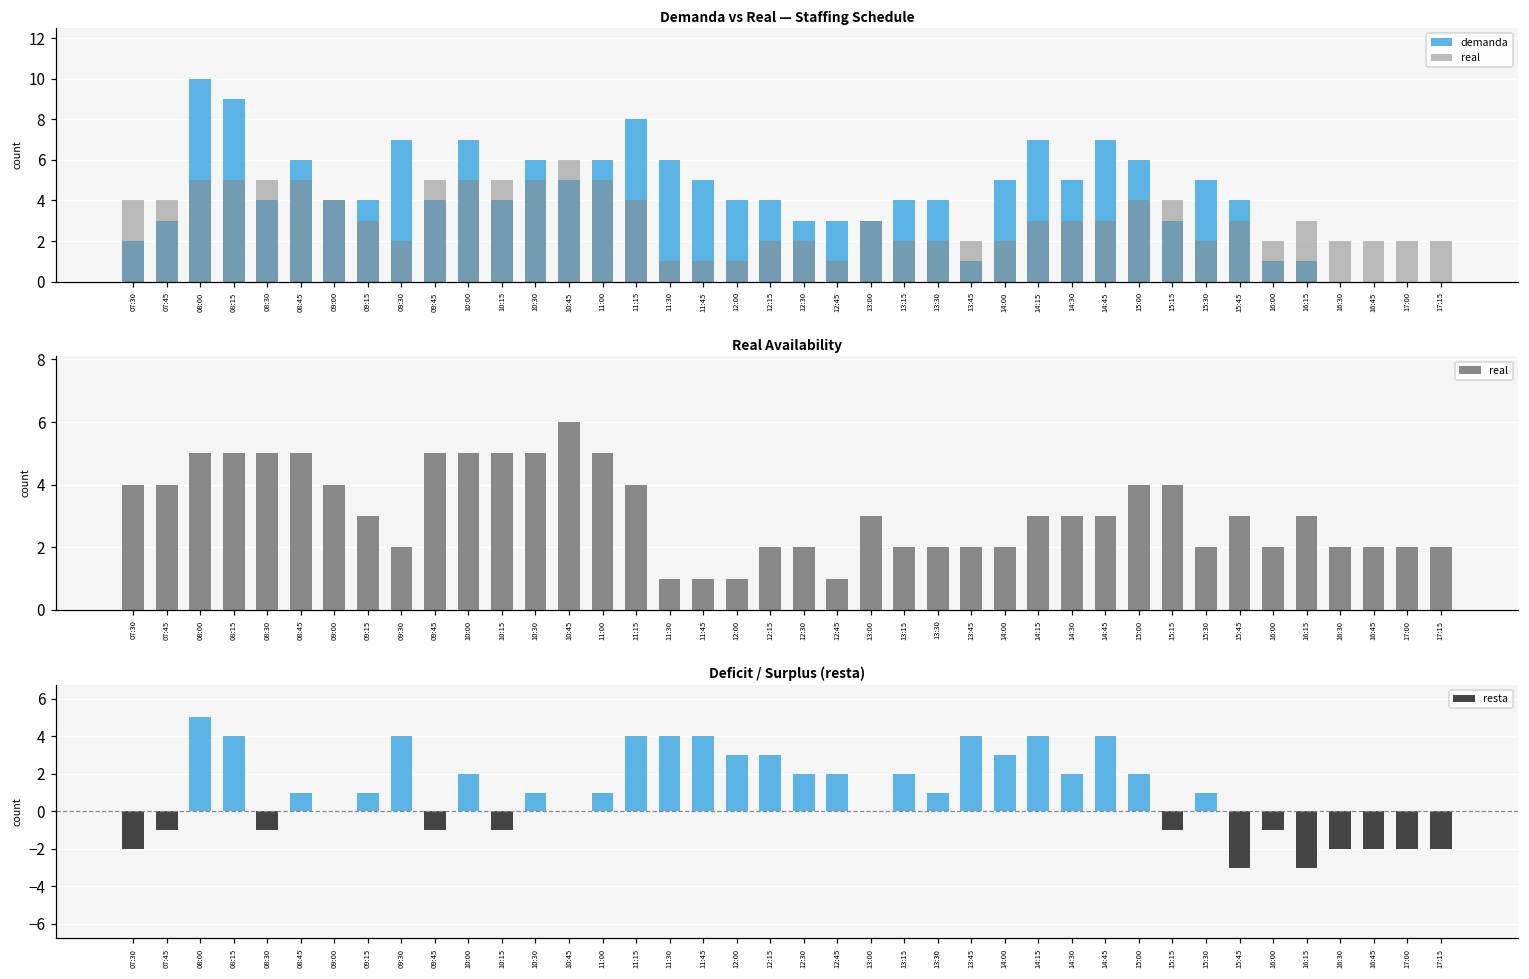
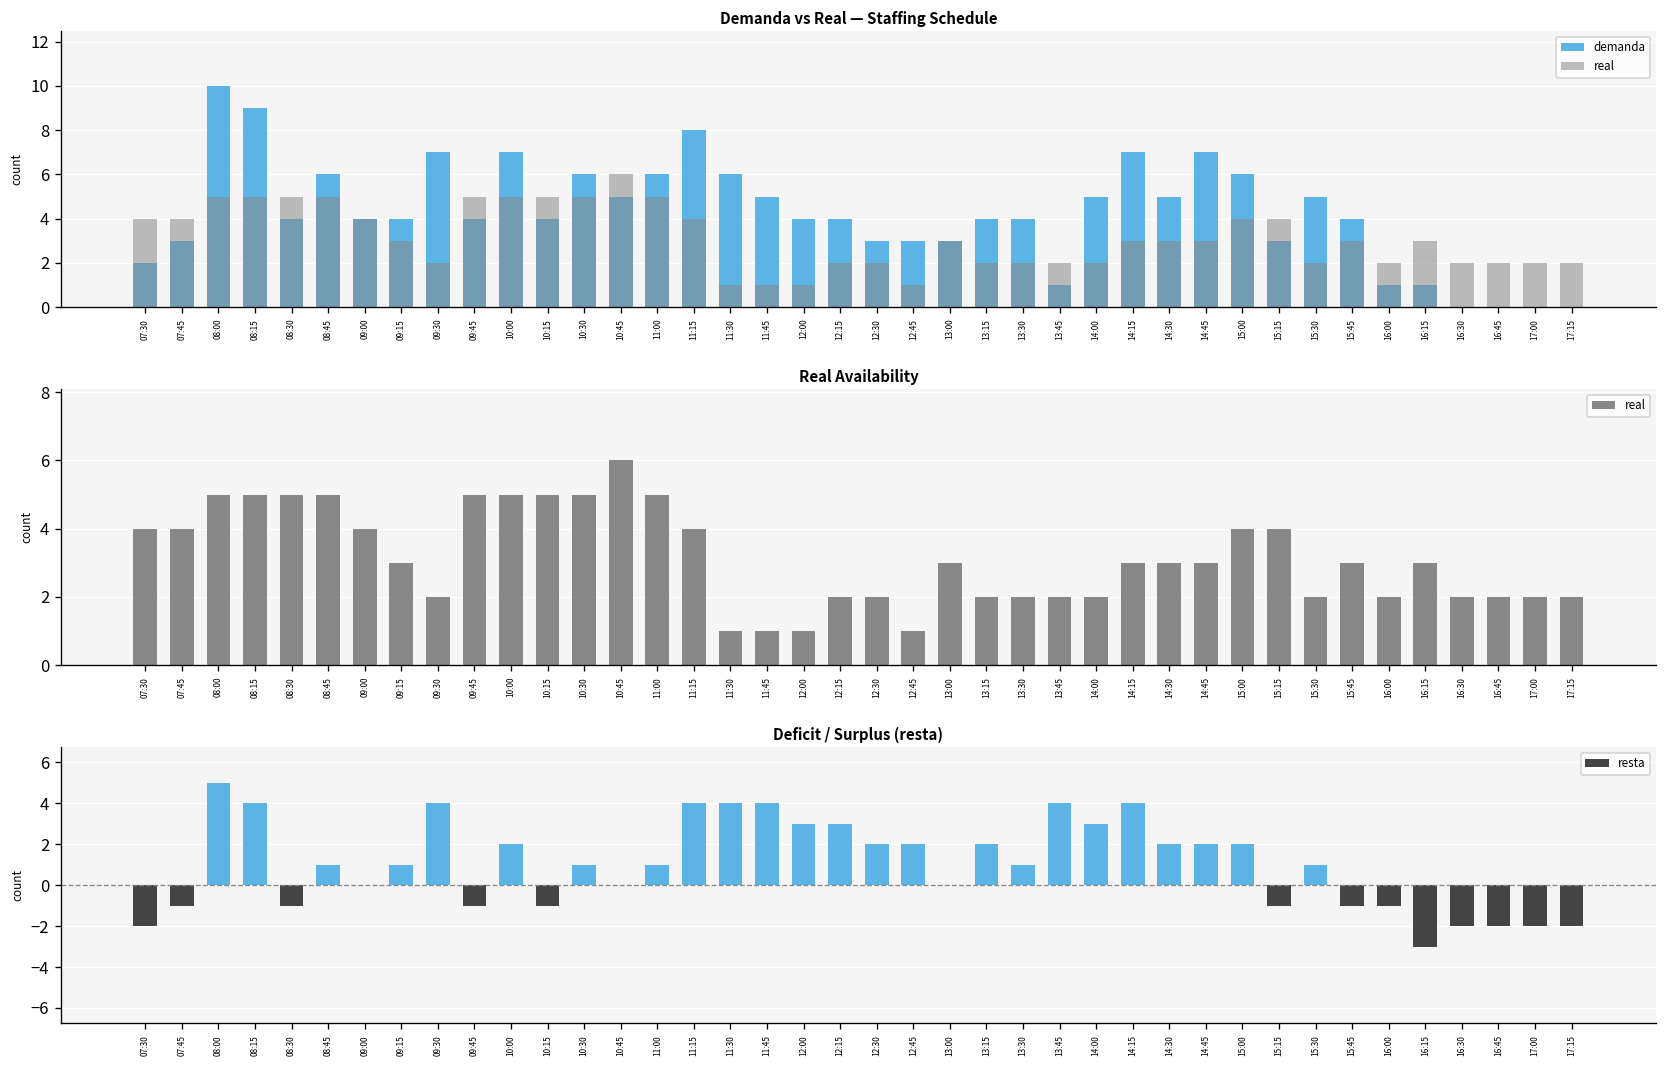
  {
    "Demanda vs Real — Staffing Schedule": {
      "demanda": {
        "08:00": 10.0,
        "08:15": 9.0,
        "08:45": 6.0,
        "09:00": 4.0,
        "09:15": 4.0,
        "09:30": 7.0,
        "10:00": 7.0,
        "10:30": 6.0,
        "11:00": 6.0,
        "11:15": 8.0,
        "11:30": 6.0,
        "11:45": 5.0,
        "12:00": 4.0,
        "12:15": 4.0,
        "12:30": 3.0,
        "12:45": 3.0,
        "13:00": 3.0,
        "13:15": 4.0,
        "13:30": 4.0,
        "14:00": 5.0,
        "14:15": 7.0,
        "14:30": 5.0,
        "14:45": 7.0,
        "15:00": 6.0,
        "15:30": 5.0,
        "15:45": 4.0,
        "16:30": 0.0,
        "16:45": 0.0,
        "17:00": 0.0,
        "17:15": 0.0
      },
      "real": {
        "07:30": 4.0,
        "07:45": 4.0,
        "08:30": 5.0,
        "09:00": 4.0,
        "09:45": 5.0,
        "10:15": 5.0,
        "10:45": 6.0,
        "13:00": 3.0,
        "13:45": 2.0,
        "15:15": 4.0,
        "16:00": 2.0,
        "16:15": 3.0,
        "16:30": 2.0,
        "16:45": 2.0,
        "17:00": 2.0,
        "17:15": 2.0
      }
    },
    "Real Availability": {
      "07:30": 4.0,
      "07:45": 4.0,
      "08:00": 5.0,
      "08:15": 5.0,
      "08:30": 5.0,
      "08:45": 5.0,
      "09:00": 4.0,
      "09:15": 3.0,
      "09:30": 2.0,
      "09:45": 5.0,
      "10:00": 5.0,
      "10:15": 5.0,
      "10:30": 5.0,
      "10:45": 6.0,
      "11:00": 5.0,
      "11:15": 4.0,
      "11:30": 1.0,
      "11:45": 1.0,
      "12:00": 1.0,
      "12:15": 2.0,
      "12:30": 2.0,
      "12:45": 1.0,
      "13:00": 3.0,
      "13:15": 2.0,
      "13:30": 2.0,
      "13:45": 2.0,
      "14:00": 2.0,
      "14:15": 3.0,
      "14:30": 3.0,
      "14:45": 3.0,
      "15:00": 4.0,
      "15:15": 4.0,
      "15:30": 2.0,
      "15:45": 3.0,
      "16:00": 2.0,
      "16:15": 3.0,
      "16:30": 2.0,
      "16:45": 2.0,
      "17:00": 2.0,
      "17:15": 2.0
    },
    "Deficit / Surplus (resta)": {
      "07:30": -2,
      "07:45": -1,
      "08:00": 5,
      "08:15": 4,
      "08:30": -1,
      "08:45": 1,
      "09:00": 0,
      "09:15": 1,
      "09:30": 4,
      "09:45": -1,
      "10:00": 2,
      "10:15": -1,
      "10:30": 1,
      "10:45": 0,
      "11:00": 1,
      "11:15": 4,
      "11:30": 4,
      "11:45": 4,
      "12:00": 3,
      "12:15": 3,
      "12:30": 2,
      "12:45": 2,
      "13:00": 0,
      "13:15": 2,
      "13:30": 1,
      "13:45": 4,
      "14:00": 3,
      "14:15": 4,
      "14:30": 2,
-     "14:45": 4,
+     "14:45": 2,
      "15:00": 2,
      "15:15": -1,
      "15:30": 1,
-     "15:45": -3,
+     "15:45": -1,
      "16:00": -1,
      "16:15": -3,
      "16:30": -2,
      "16:45": -2,
      "17:00": -2,
      "17:15": -2
    }
  }
